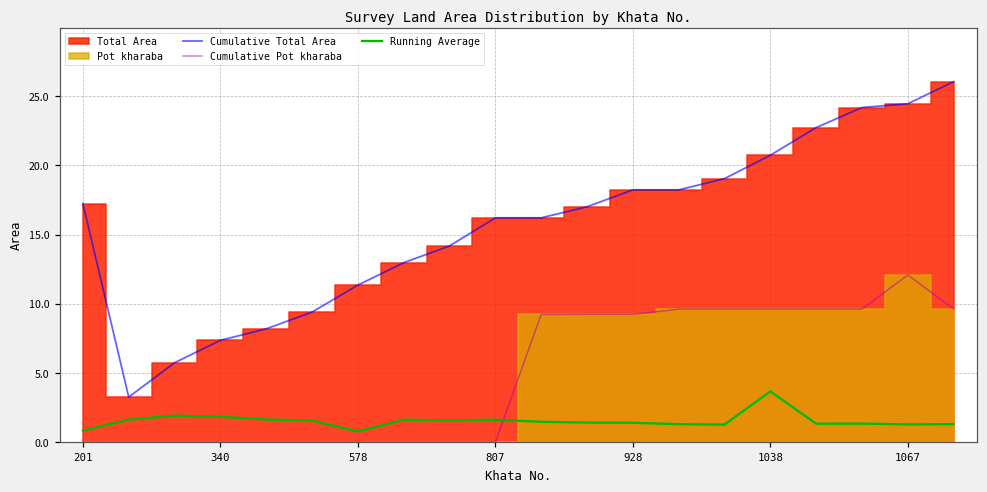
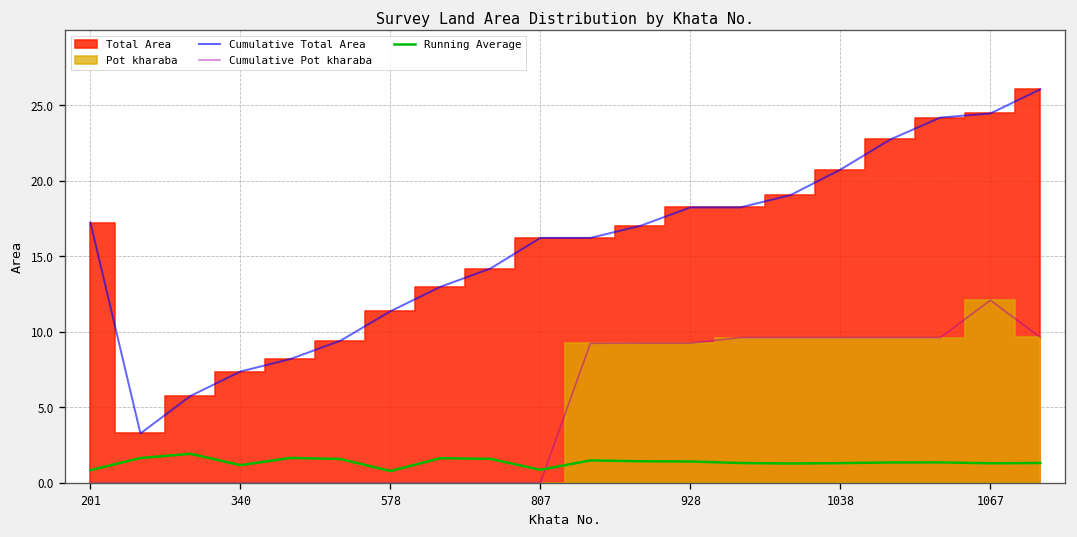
  {
    "Cumulative Total Area": {
      "340": 7.4,
      "578": 11.4,
      "807": 16.2,
      "928": 18.2,
      "1038": 20.7,
      "1067": 24.5
    },
    "Cumulative Pot kharaba": {
      "340": 0.0,
      "578": 0.0,
      "807": 0.0,
      "928": 9.2,
      "1038": 9.6,
      "1067": 12.1
    },
    "Running Average": {
      "201": 0.8,
-     "340": 1.8,
+     "340": 1.2,
      "578": 0.8,
-     "807": 1.6,
+     "807": 0.9,
      "928": 1.4,
-     "1038": 3.7,
+     "1038": 1.3,
      "1067": 1.3
    }
  }
